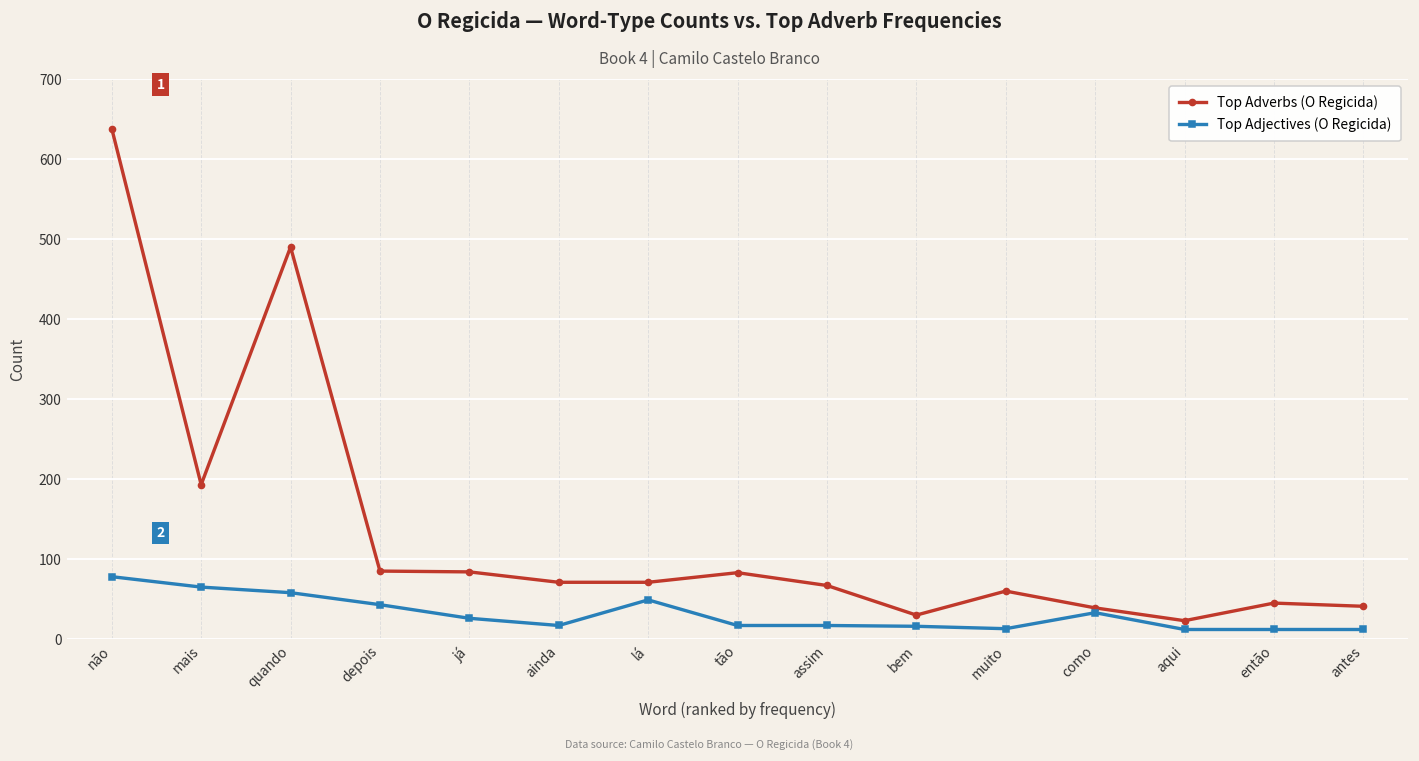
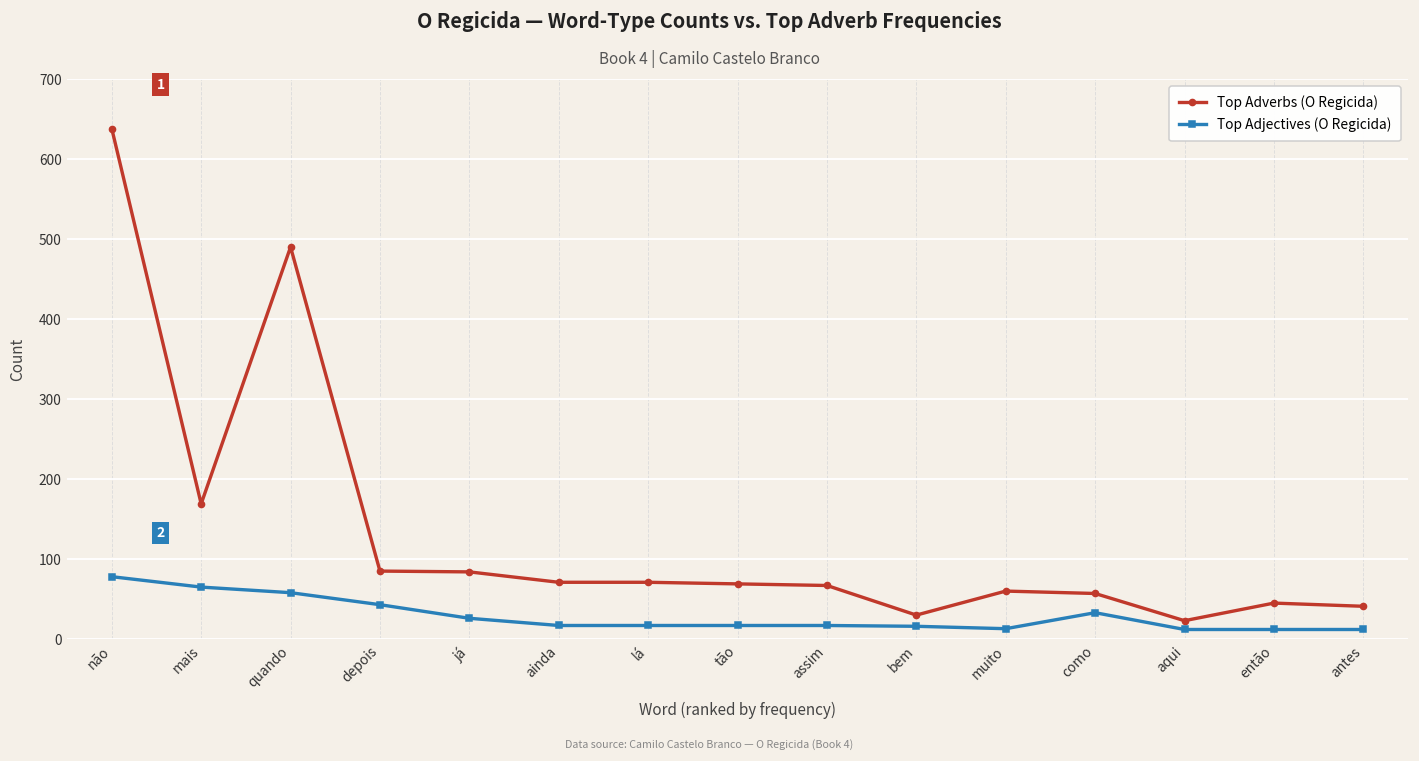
  {
    "Top Adverbs (O Regicida)": {
      "não": 640,
-     "mais": 190,
+     "mais": 170,
      "quando": 490,
      "depois": 90,
      "já": 80,
      "ainda": 70,
      "lá": 70,
-     "tão": 80,
+     "tão": 70,
      "assim": 70,
      "bem": 30,
      "muito": 60,
-     "como": 40,
+     "como": 60,
      "aqui": 20,
      "então": 50,
      "antes": 40
    },
    "Top Adjectives (O Regicida)": {
      "não": 80,
      "mais": 70,
      "quando": 60,
      "depois": 40,
      "já": 30,
      "ainda": 20,
-     "lá": 50,
+     "lá": 20,
      "tão": 20,
      "assim": 20,
      "bem": 20,
      "muito": 10,
      "como": 30,
      "aqui": 10,
      "então": 10,
      "antes": 10
    }
  }
